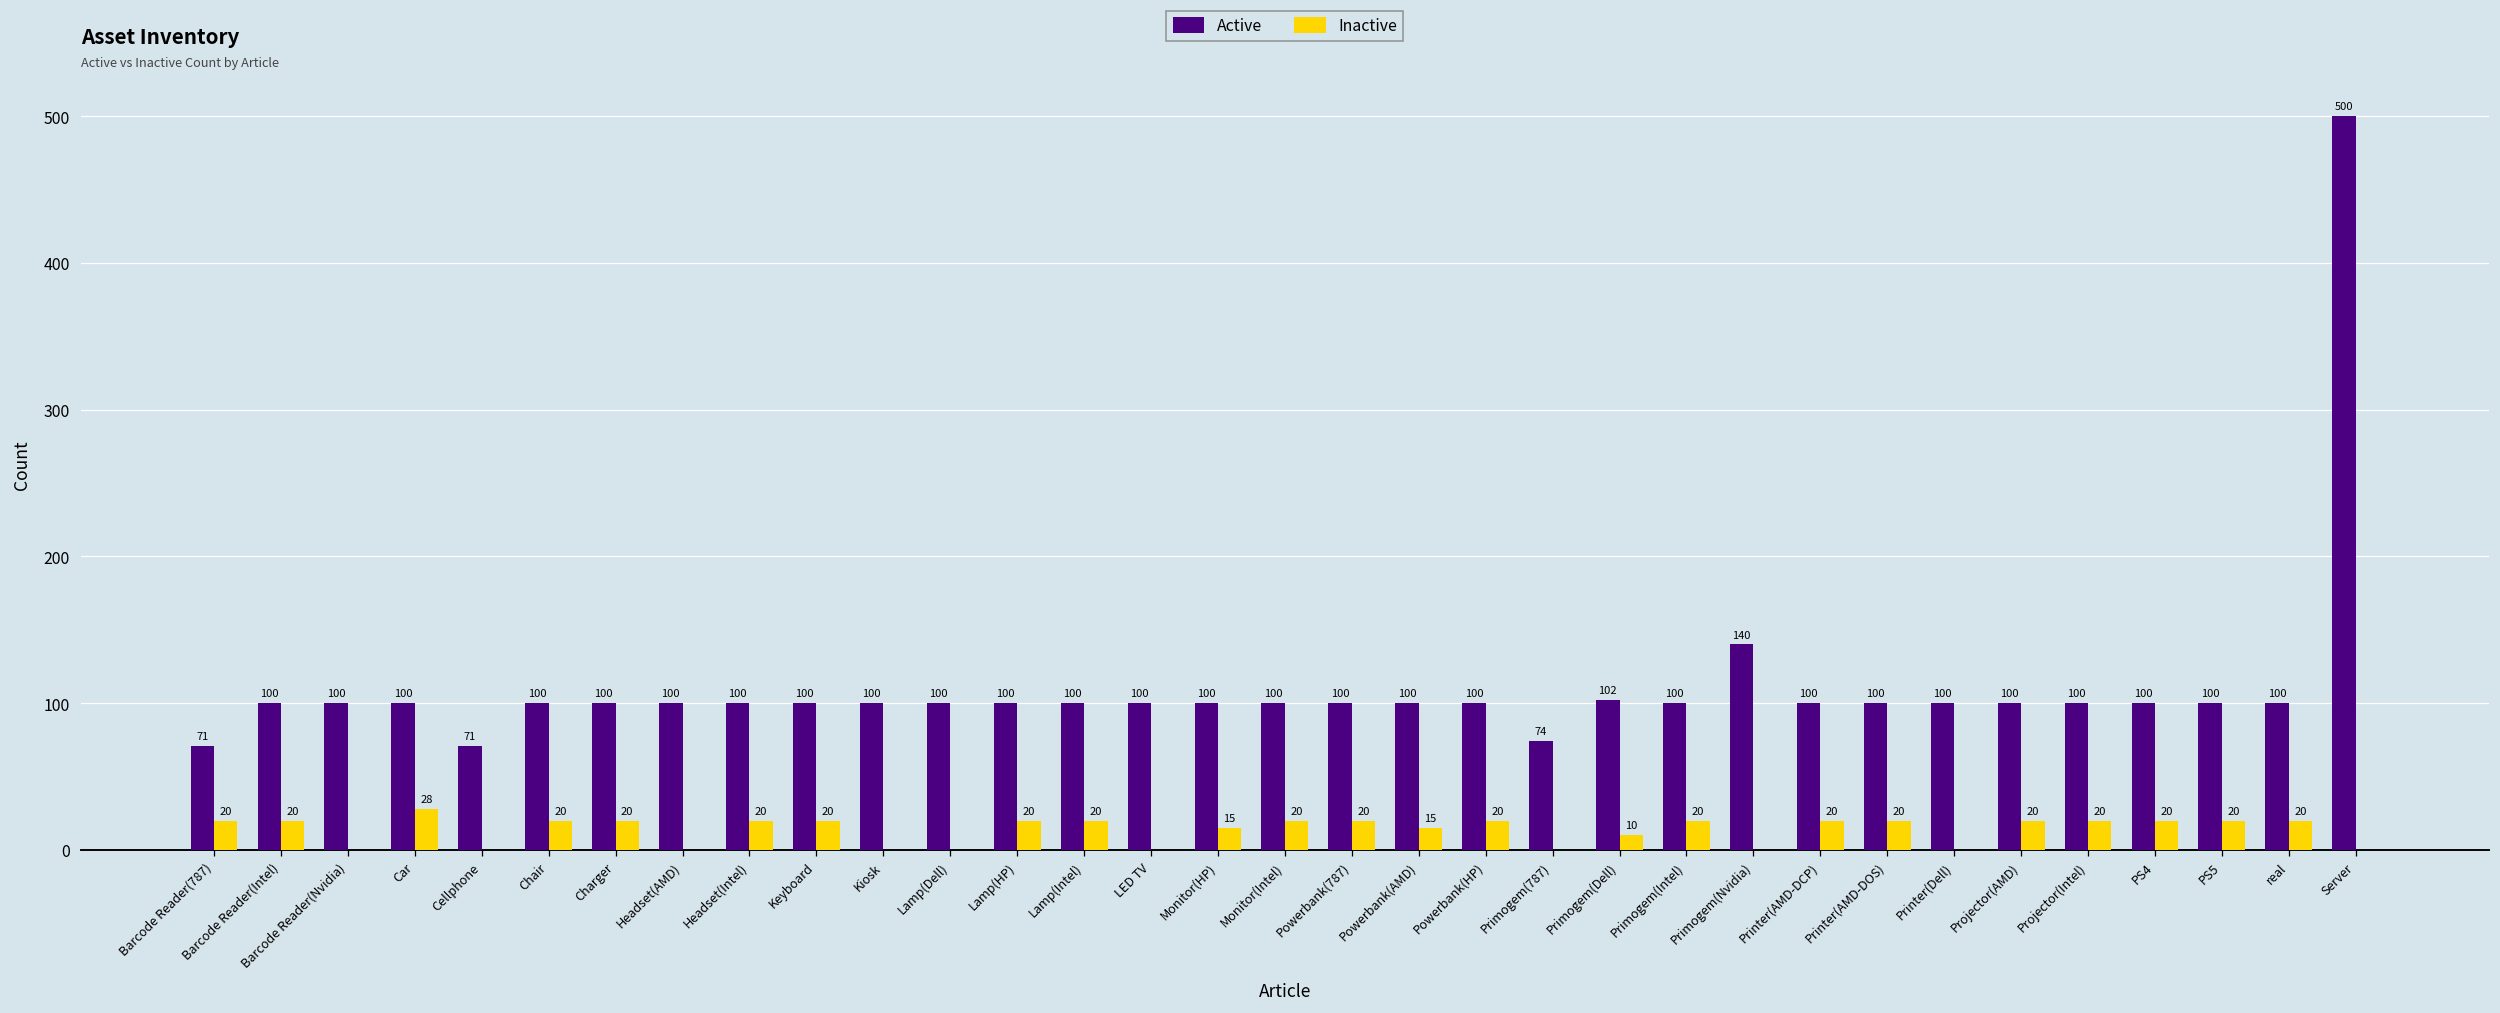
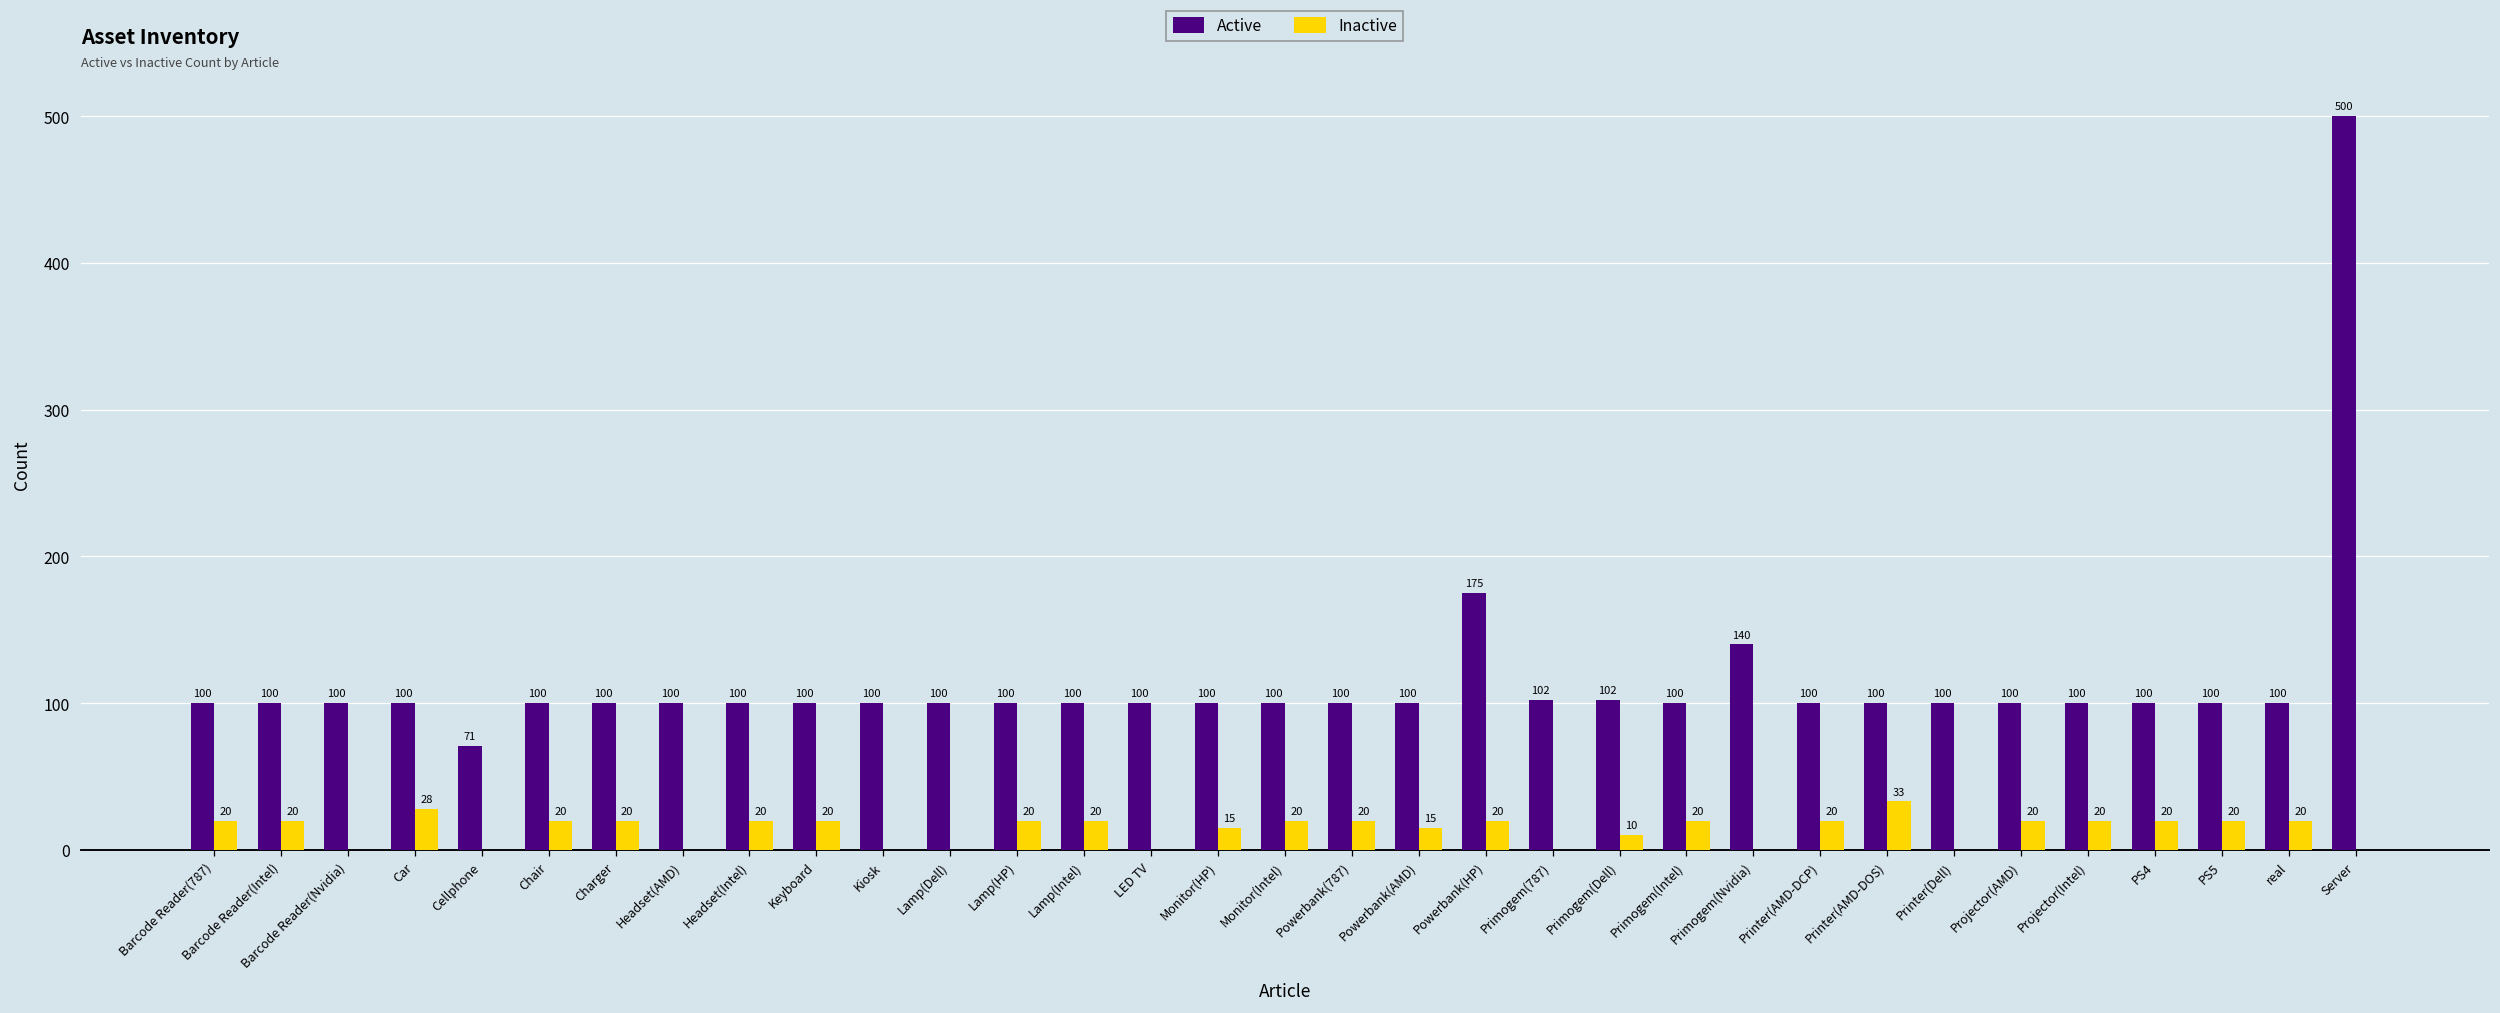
  {
    "Active": {
-     "Barcode Reader(787)": 71,
+     "Barcode Reader(787)": 100,
      "Barcode Reader(Intel)": 100,
      "Barcode Reader(Nvidia)": 100,
      "Car": 100,
      "Cellphone": 71,
      "Chair": 100,
      "Charger": 100,
      "Headset(AMD)": 100,
      "Headset(Intel)": 100,
      "Keyboard": 100,
      "Kiosk": 100,
      "Lamp(Dell)": 100,
      "Lamp(HP)": 100,
      "Lamp(Intel)": 100,
      "LED TV": 100,
      "Monitor(HP)": 100,
      "Monitor(Intel)": 100,
      "Powerbank(787)": 100,
      "Powerbank(AMD)": 100,
-     "Powerbank(HP)": 100,
-     "Primogem(787)": 74,
+     "Powerbank(HP)": 175,
+     "Primogem(787)": 102,
      "Primogem(Dell)": 102,
      "Primogem(Intel)": 100,
      "Primogem(Nvidia)": 140,
      "Printer(AMD-DCP)": 100,
      "Printer(AMD-DOS)": 100,
      "Printer(Dell)": 100,
      "Projector(AMD)": 100,
      "Projector(Intel)": 100,
      "PS4": 100,
      "PS5": 100,
      "real": 100,
      "Server": 500
    },
    "Inactive": {
      "Barcode Reader(787)": 20,
      "Barcode Reader(Intel)": 20,
      "Car": 28,
      "Chair": 20,
      "Charger": 20,
      "Headset(Intel)": 20,
      "Keyboard": 20,
      "Lamp(HP)": 20,
      "Lamp(Intel)": 20,
      "Monitor(HP)": 15,
      "Monitor(Intel)": 20,
      "Powerbank(787)": 20,
      "Powerbank(AMD)": 15,
      "Powerbank(HP)": 20,
      "Primogem(Dell)": 10,
      "Primogem(Intel)": 20,
      "Printer(AMD-DCP)": 20,
-     "Printer(AMD-DOS)": 20,
+     "Printer(AMD-DOS)": 33,
      "Projector(AMD)": 20,
      "Projector(Intel)": 20,
      "PS4": 20,
      "PS5": 20,
      "real": 20
    }
  }
